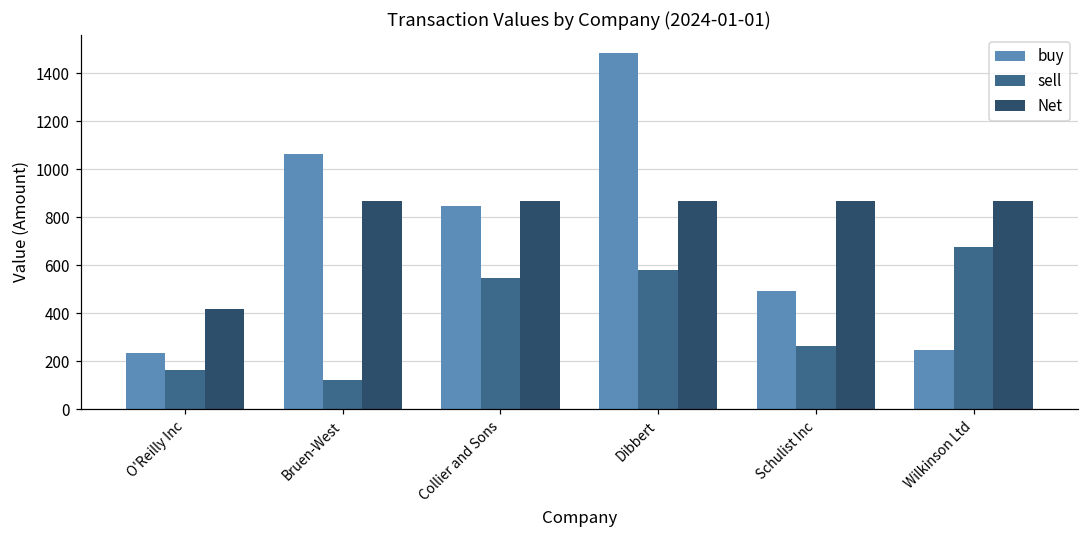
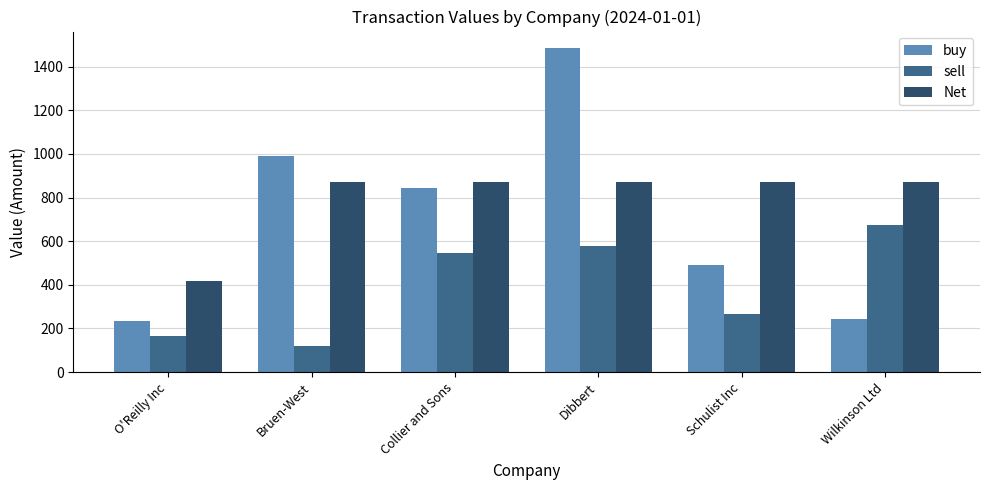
  {
    "buy": {
      "O'Reilly Inc": 240,
-     "Bruen-West": 1060,
+     "Bruen-West": 990,
      "Collier and Sons": 850,
      "Dibbert": 1490,
      "Schulist Inc": 490,
      "Wilkinson Ltd": 250
    }
  }
